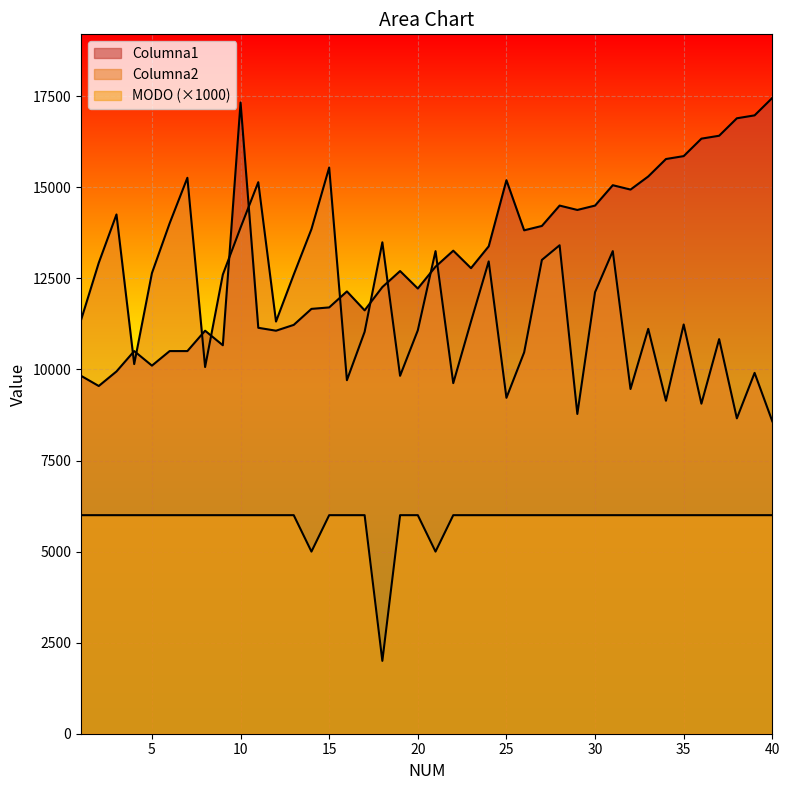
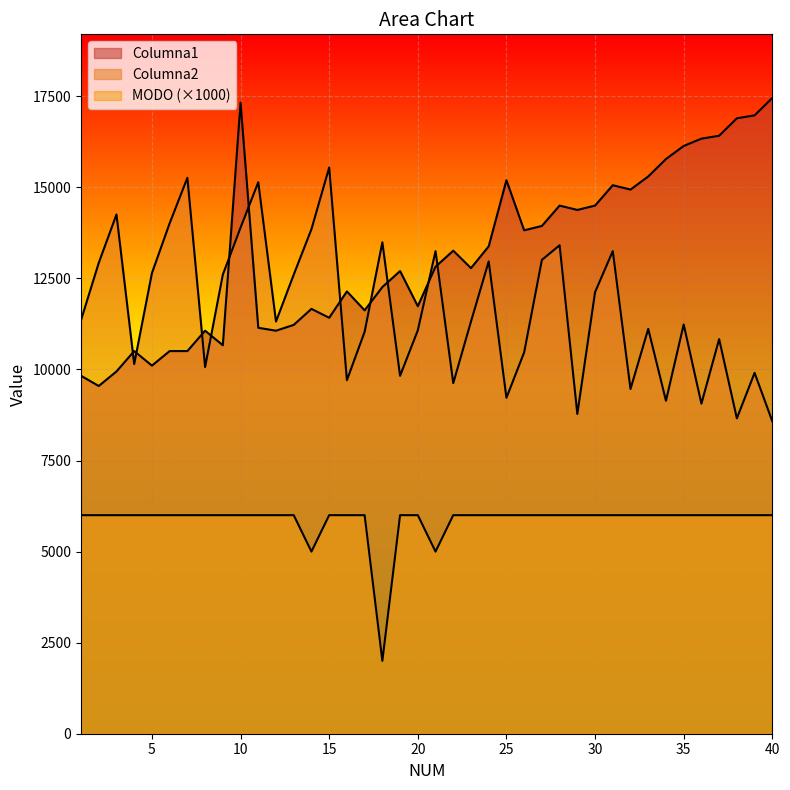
  {
    "Columna1": {
      "5": 10100,
      "10": 17300,
-     "15": 11700,
-     "20": 12200,
+     "15": 11400,
+     "20": 11700,
      "25": 15200,
      "30": 14500,
-     "35": 15900,
+     "35": 16100,
      "40": 17500
    }
  }
